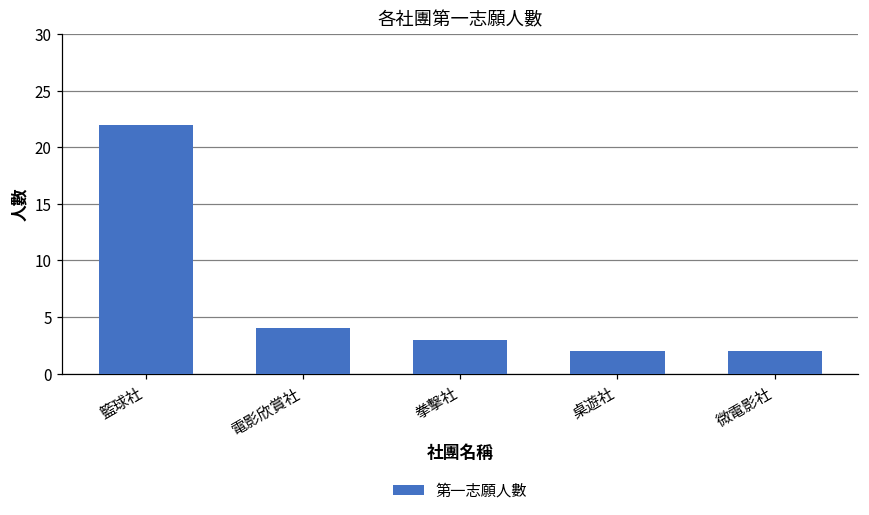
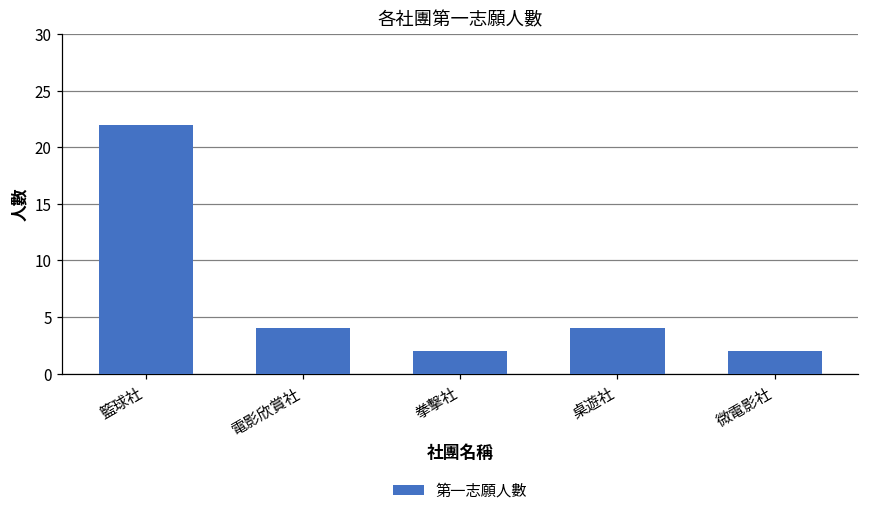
  {
    "籃球社": 22,
    "電影欣賞社": 4,
-   "拳擊社": 3,
-   "桌遊社": 2,
+   "拳擊社": 2,
+   "桌遊社": 4,
    "微電影社": 2
  }
